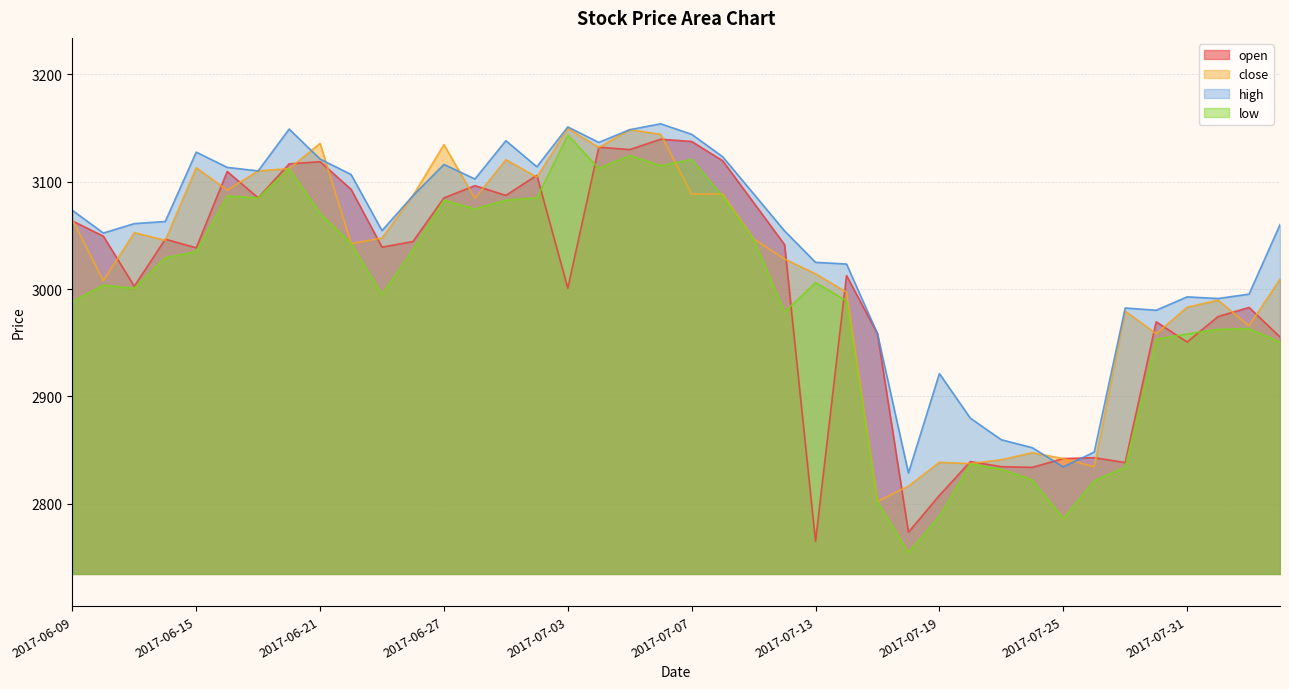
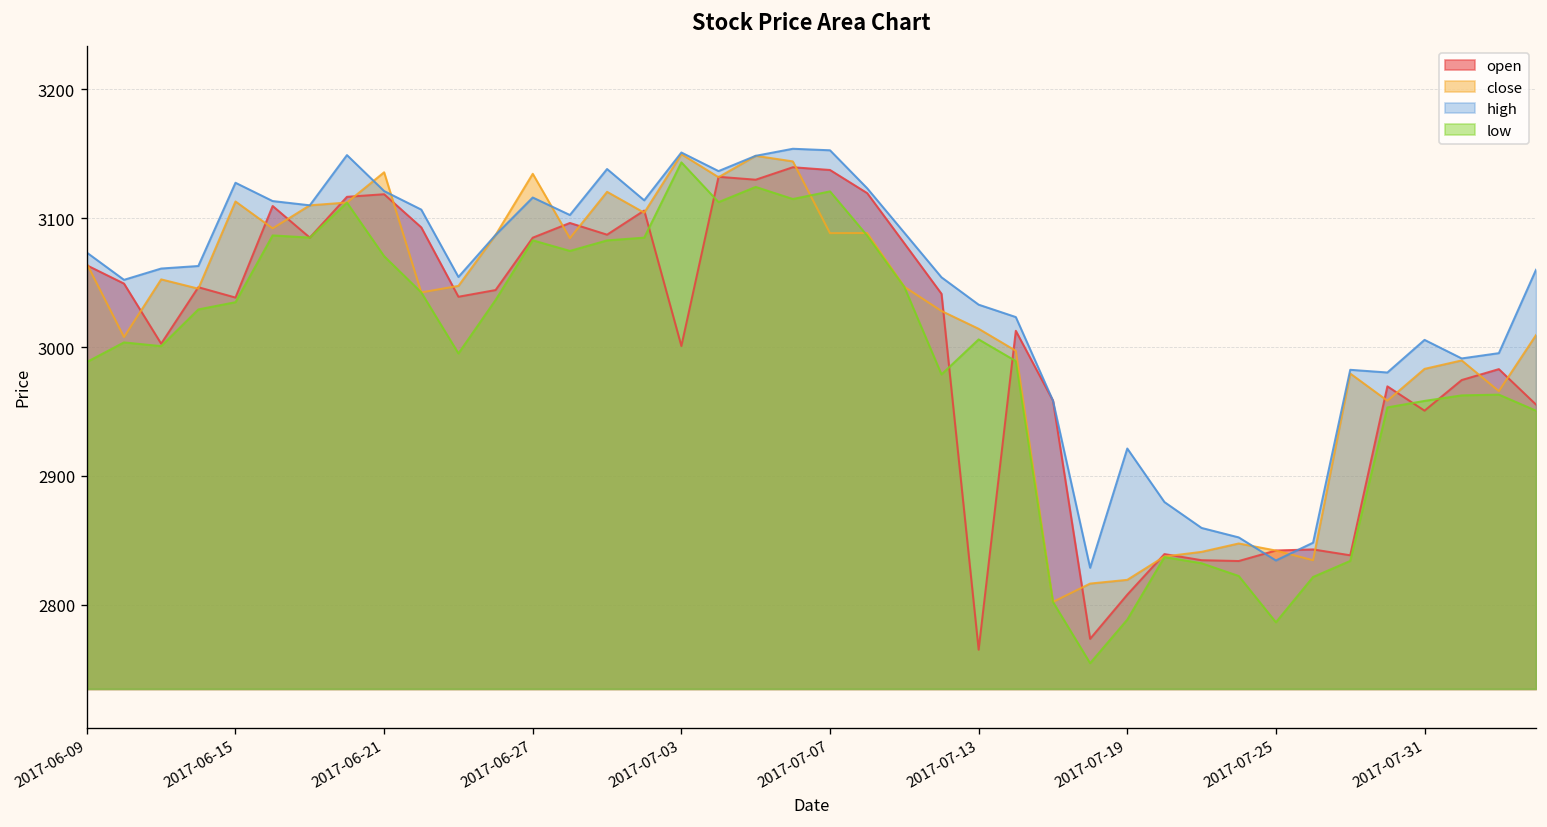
  {
    "open": {
      "2017-06-15": 3038,
      "2017-06-21": 3119,
      "2017-07-03": 3001,
      "2017-07-07": 3137,
      "2017-07-13": 2765,
      "2017-07-19": 2808,
      "2017-07-31": 2951
    },
    "close": {
      "2017-06-15": 3113,
      "2017-06-21": 3136,
      "2017-06-27": 3134,
      "2017-07-07": 3088,
      "2017-07-13": 3014,
-     "2017-07-19": 2839,
+     "2017-07-19": 2819,
      "2017-07-31": 2983
    },
    "high": {
      "2017-06-09": 3073,
      "2017-06-15": 3127,
      "2017-06-21": 3121,
      "2017-06-27": 3116,
-     "2017-07-07": 3144,
-     "2017-07-13": 3025,
+     "2017-07-07": 3153,
+     "2017-07-13": 3033,
      "2017-07-19": 2921,
      "2017-07-25": 2834,
-     "2017-07-31": 2993
+     "2017-07-31": 3006
    },
    "low": {
      "2017-06-09": 2988,
      "2017-06-15": 3035,
      "2017-06-21": 3071,
      "2017-07-03": 3143,
      "2017-07-07": 3121,
      "2017-07-13": 3006,
      "2017-07-19": 2788,
      "2017-07-25": 2786,
      "2017-07-31": 2958
    }
  }
